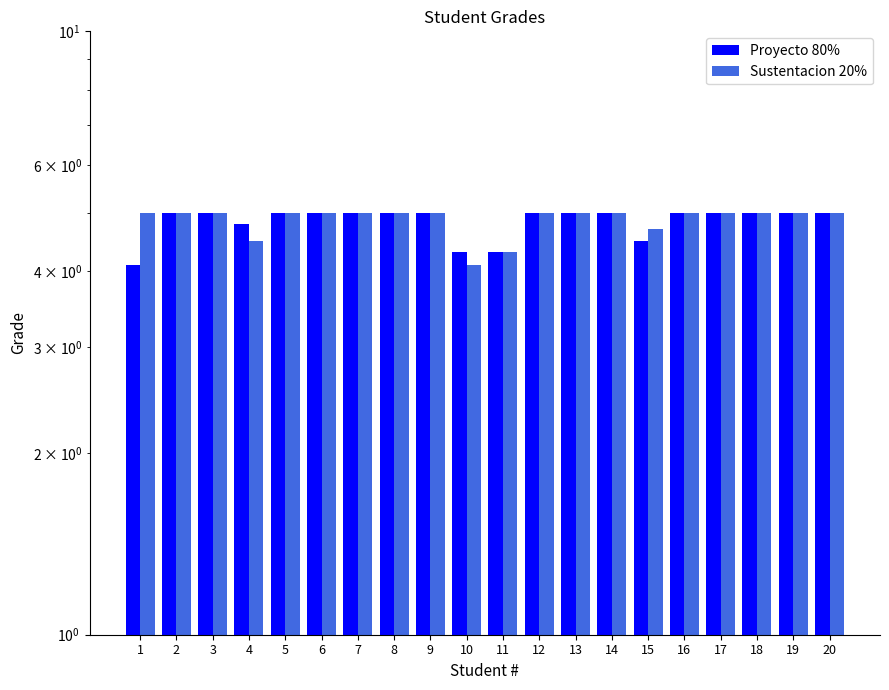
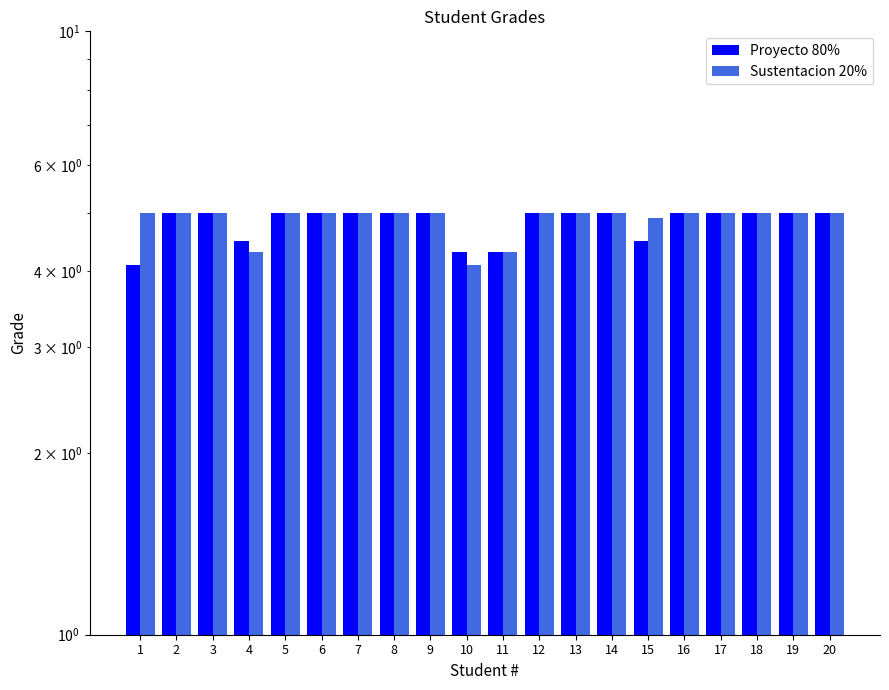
  {
    "Proyecto 80%": {
      "1": 4.1,
      "2": 5.0,
      "3": 5.0,
-     "4": 4.8,
+     "4": 4.5,
      "5": 5.0,
      "6": 5.0,
      "7": 5.0,
      "8": 5.0,
      "9": 5.0,
      "10": 4.3,
      "11": 4.3,
      "12": 5.0,
      "13": 5.0,
      "14": 5.0,
      "15": 4.5,
      "16": 5.0,
      "17": 5.0,
      "18": 5.0,
      "19": 5.0,
      "20": 5.0
    },
    "Sustentacion 20%": {
      "1": 5.0,
      "2": 5.0,
      "3": 5.0,
-     "4": 4.5,
+     "4": 4.3,
      "5": 5.0,
      "6": 5.0,
      "7": 5.0,
      "8": 5.0,
      "9": 5.0,
      "10": 4.1,
      "11": 4.3,
      "12": 5.0,
      "13": 5.0,
      "14": 5.0,
-     "15": 4.7,
+     "15": 4.9,
      "16": 5.0,
      "17": 5.0,
      "18": 5.0,
      "19": 5.0,
      "20": 5.0
    }
  }
